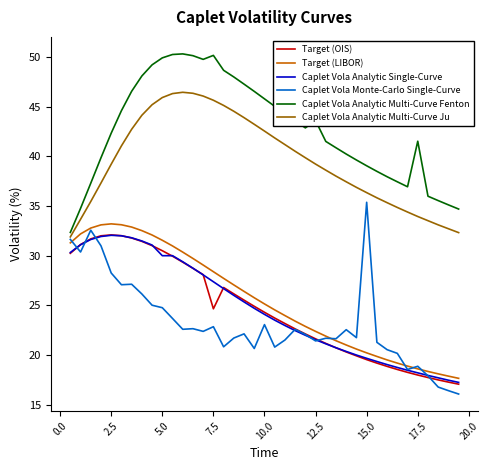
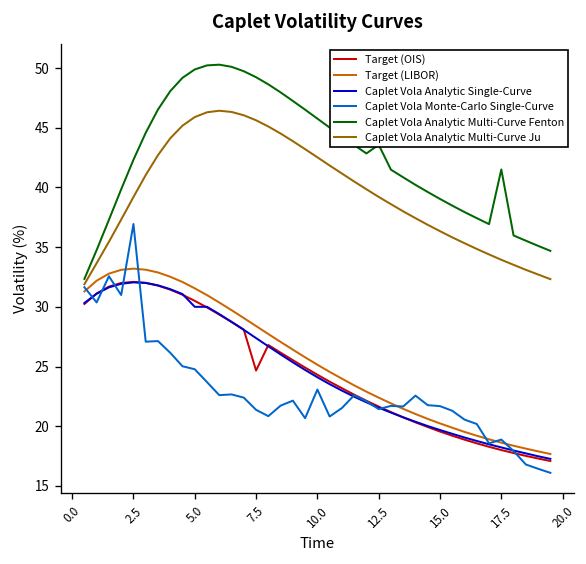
  {
    "Target (OIS)": {
      "5.0": 31,
      "7.5": 25
    },
    "Caplet Vola Analytic Single-Curve": {
      "5.0": 30,
      "7.5": 27
    },
    "Caplet Vola Monte-Carlo Single-Curve": {
-     "2.5": 28,
+     "2.5": 37,
      "5.0": 25,
-     "7.5": 23,
+     "7.5": 21,
      "10.0": 23,
-     "15.0": 35,
+     "15.0": 22,
      "17.5": 19
    },
    "Caplet Vola Analytic Multi-Curve Fenton": {
      "2.5": 42,
      "5.0": 50,
-     "7.5": 50,
+     "7.5": 49,
      "10.0": 46,
      "15.0": 39,
      "17.5": 42
    }
  }
